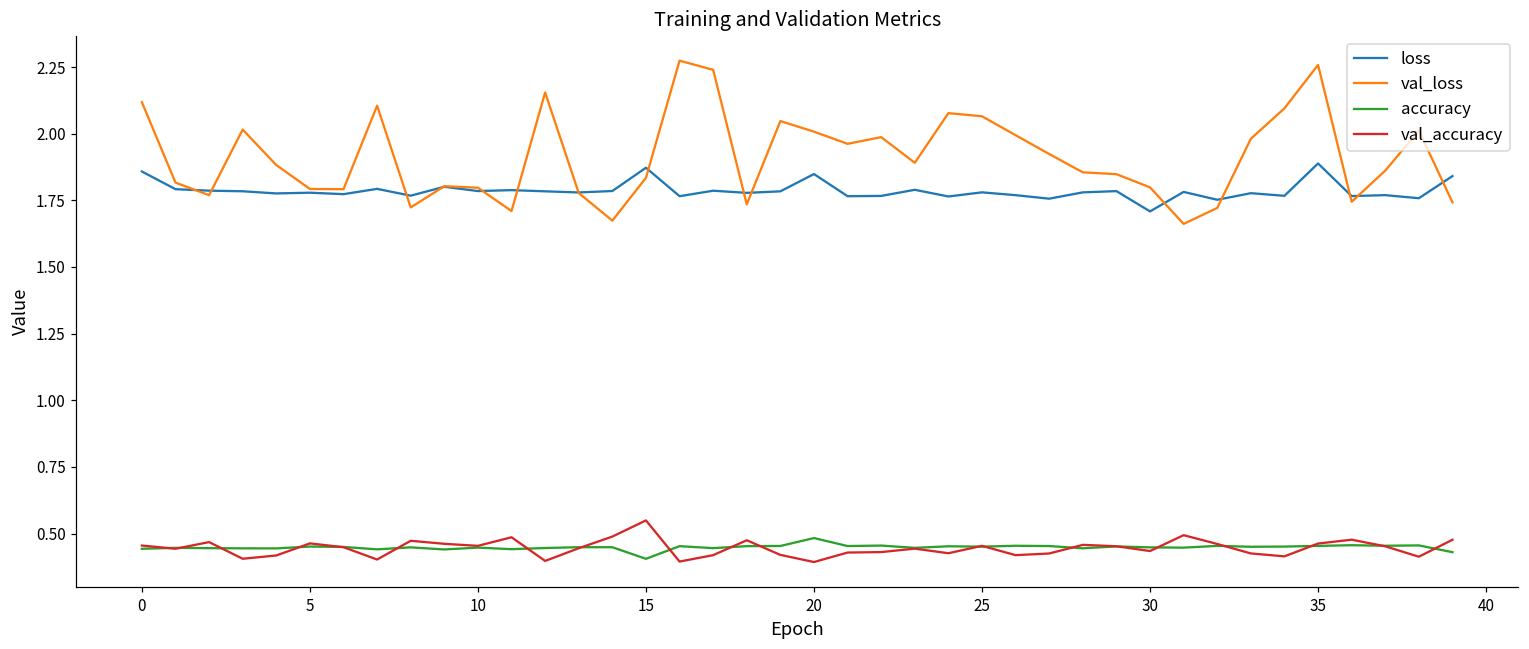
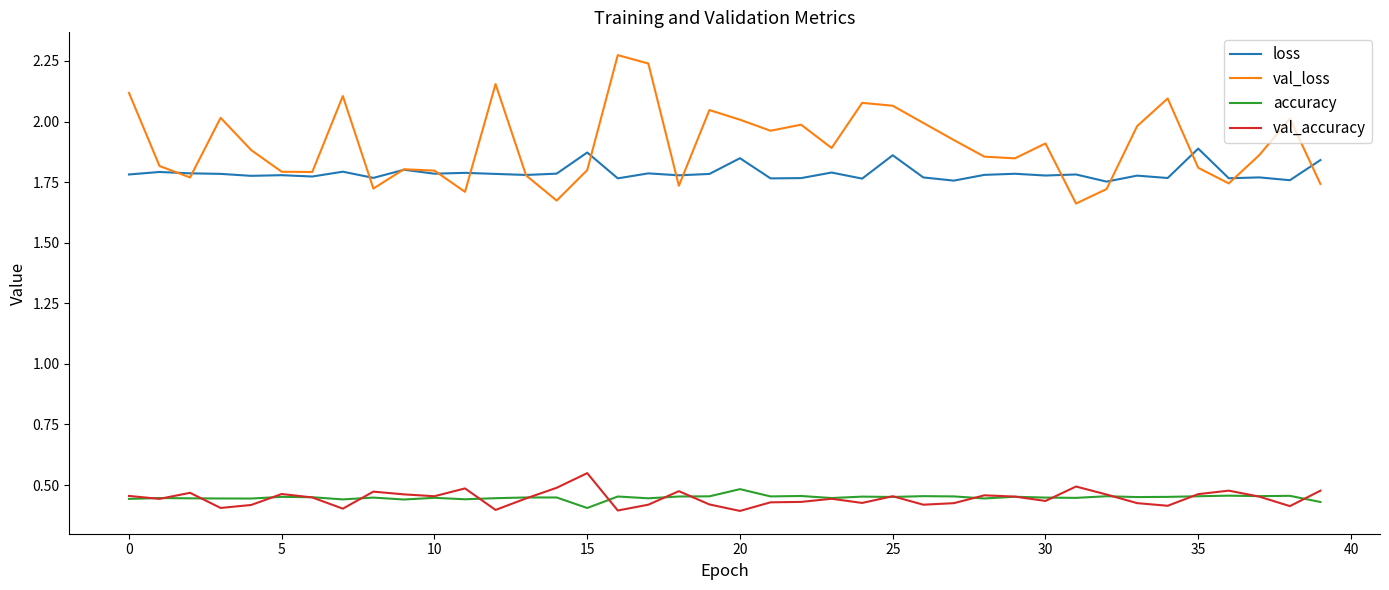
  {
    "loss": {
-     "0": 1.86,
+     "0": 1.78,
      "5": 1.78,
      "10": 1.78,
      "15": 1.87,
      "20": 1.85,
-     "25": 1.78,
-     "30": 1.71,
+     "25": 1.86,
+     "30": 1.78,
      "35": 1.89
    },
    "val_loss": {
      "0": 2.12,
      "5": 1.79,
      "10": 1.80,
-     "15": 1.83,
+     "15": 1.80,
      "20": 2.01,
      "25": 2.07,
-     "30": 1.80,
-     "35": 2.26
+     "30": 1.91,
+     "35": 1.81
    },
    "accuracy": {
      "0": 0.44,
      "5": 0.45,
      "15": 0.41,
      "20": 0.48,
      "30": 0.45
    },
    "val_accuracy": {
      "0": 0.46,
      "5": 0.46,
      "15": 0.55,
      "20": 0.39,
      "30": 0.43
    }
  }
